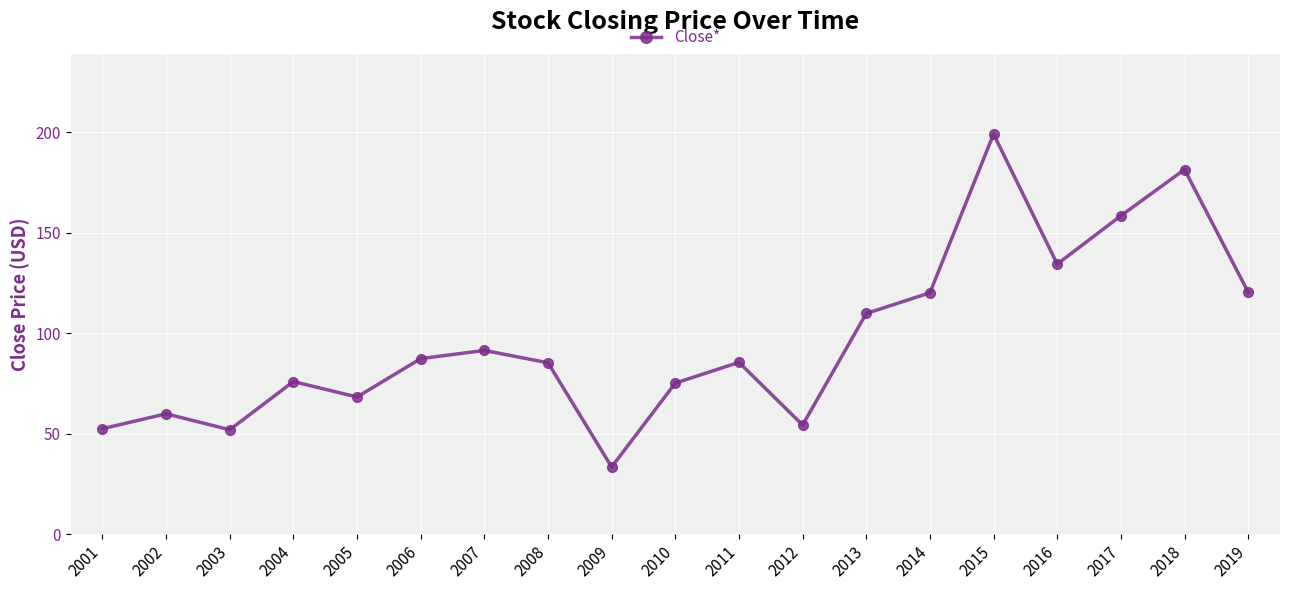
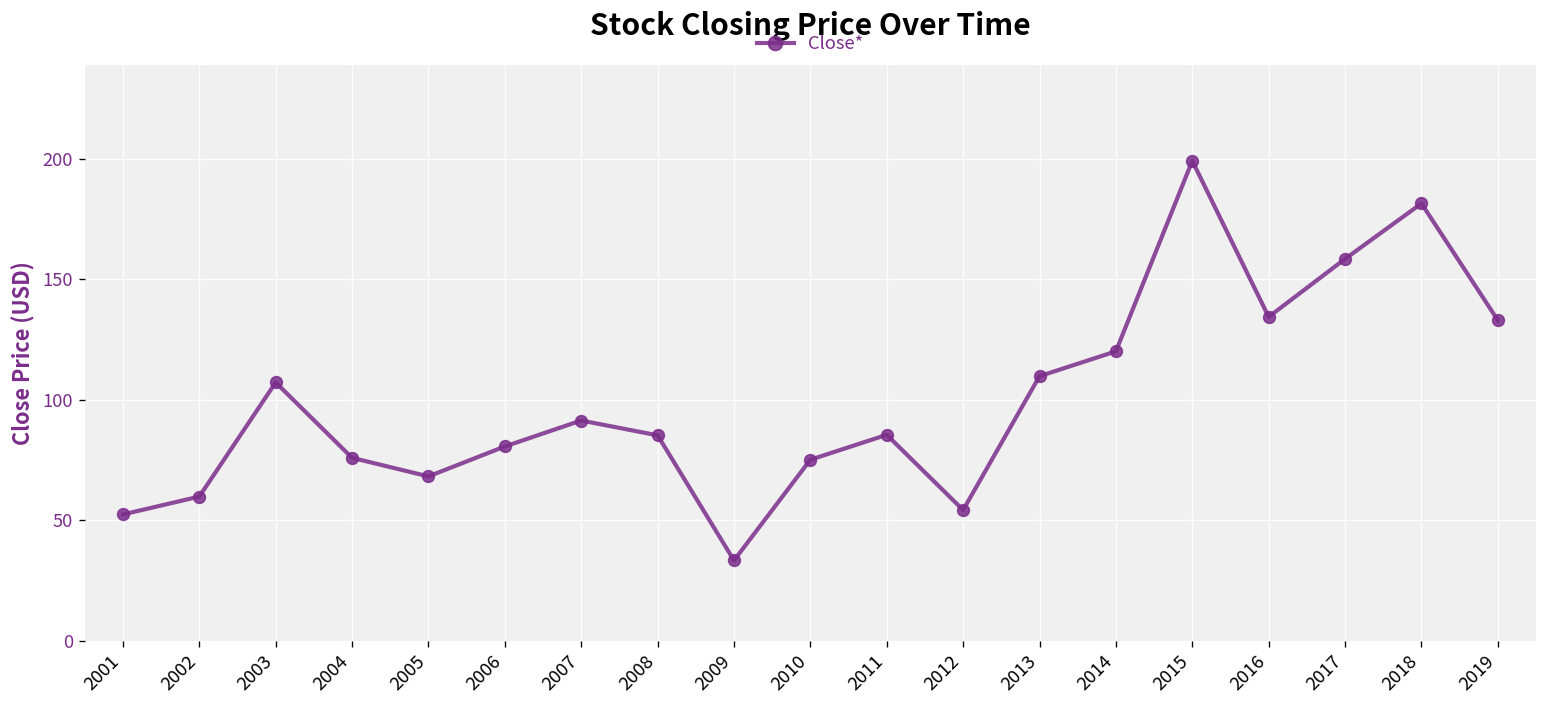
  {
    "2001": 52,
    "2002": 60,
-   "2003": 52,
+   "2003": 107,
    "2004": 76,
    "2005": 68,
-   "2006": 87,
+   "2006": 81,
    "2007": 91,
    "2008": 85,
    "2009": 33,
    "2010": 75,
    "2011": 86,
    "2012": 54,
    "2013": 110,
    "2014": 120,
    "2015": 199,
    "2016": 134,
    "2017": 158,
    "2018": 181,
-   "2019": 120
+   "2019": 133
  }
